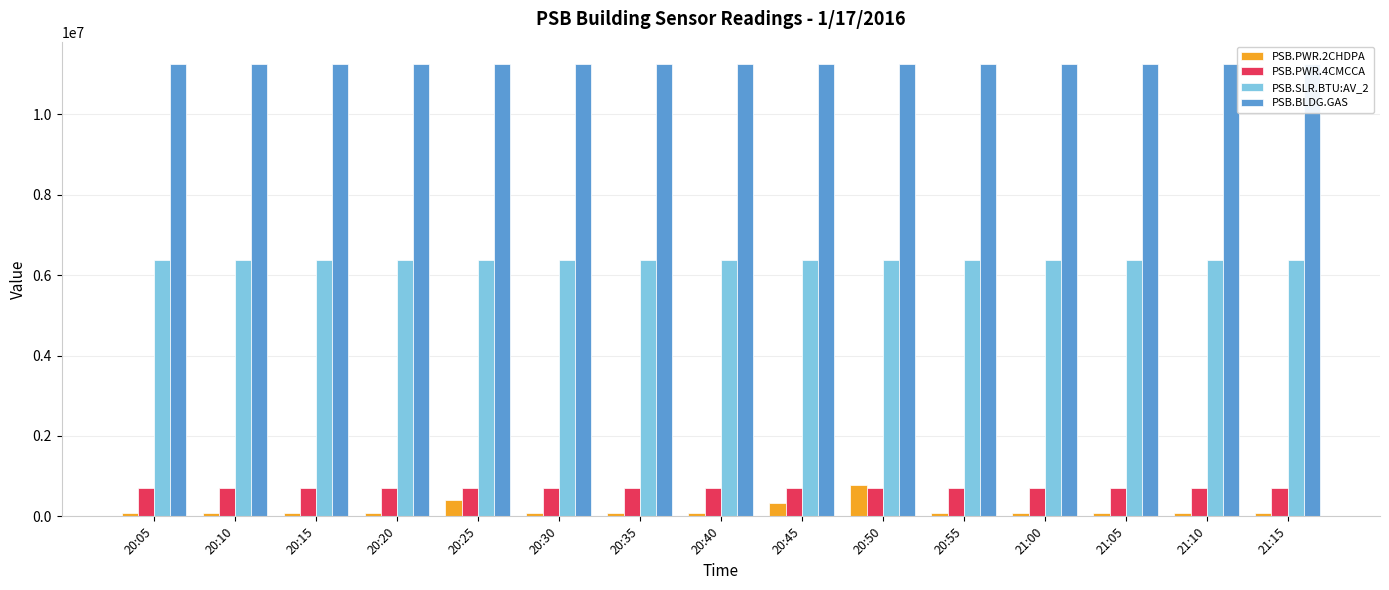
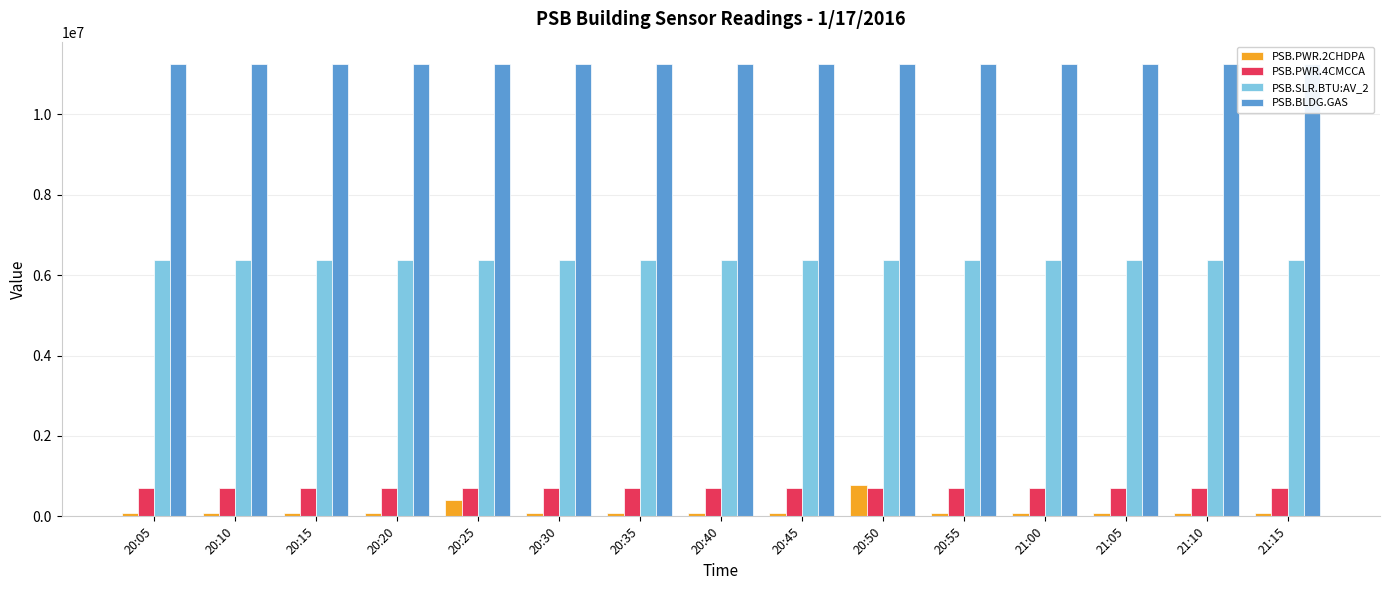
  {
    "PSB.PWR.2CHDPA": {
      "20:05": 100000,
      "20:10": 100000,
      "20:15": 100000,
      "20:20": 100000,
      "20:25": 400000,
      "20:30": 100000,
      "20:35": 100000,
      "20:40": 100000,
-     "20:45": 300000,
+     "20:45": 100000,
      "20:50": 800000,
      "20:55": 100000,
      "21:00": 100000,
      "21:05": 100000,
      "21:10": 100000,
      "21:15": 100000
    },
    "PSB.PWR.4CMCCA": {
      "20:05": 700000,
      "20:10": 700000,
      "20:15": 700000,
      "20:20": 700000,
      "20:25": 700000,
      "20:30": 700000,
      "20:35": 700000,
      "20:40": 700000,
      "20:45": 700000,
      "20:50": 700000,
      "20:55": 700000,
      "21:00": 700000,
      "21:05": 700000,
      "21:10": 700000,
      "21:15": 700000
    }
  }
